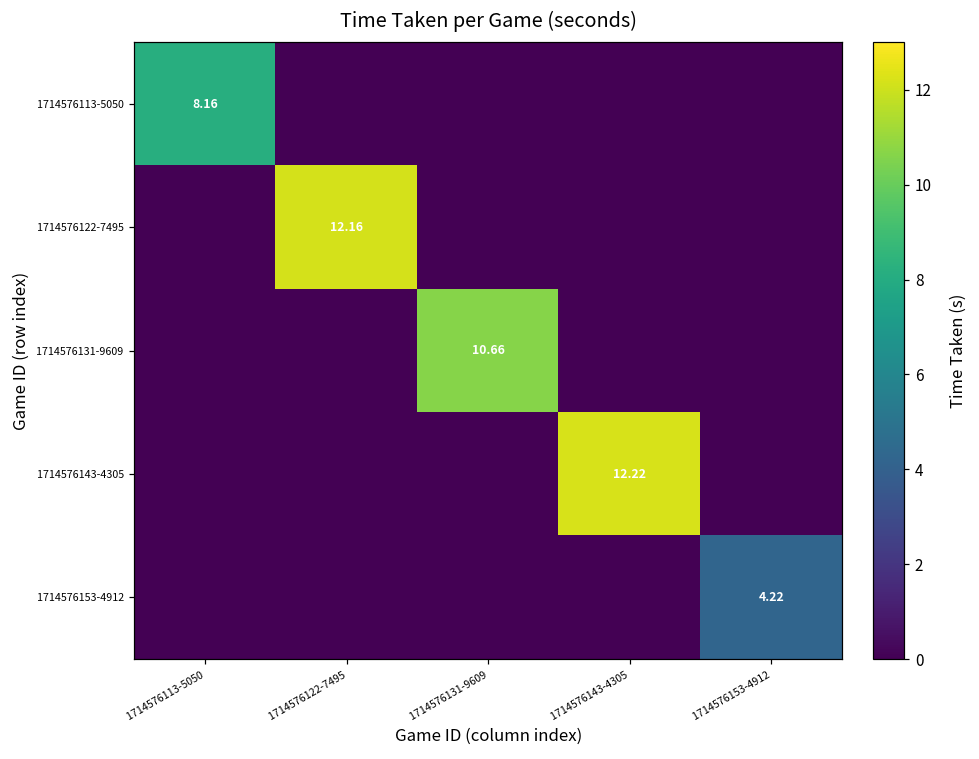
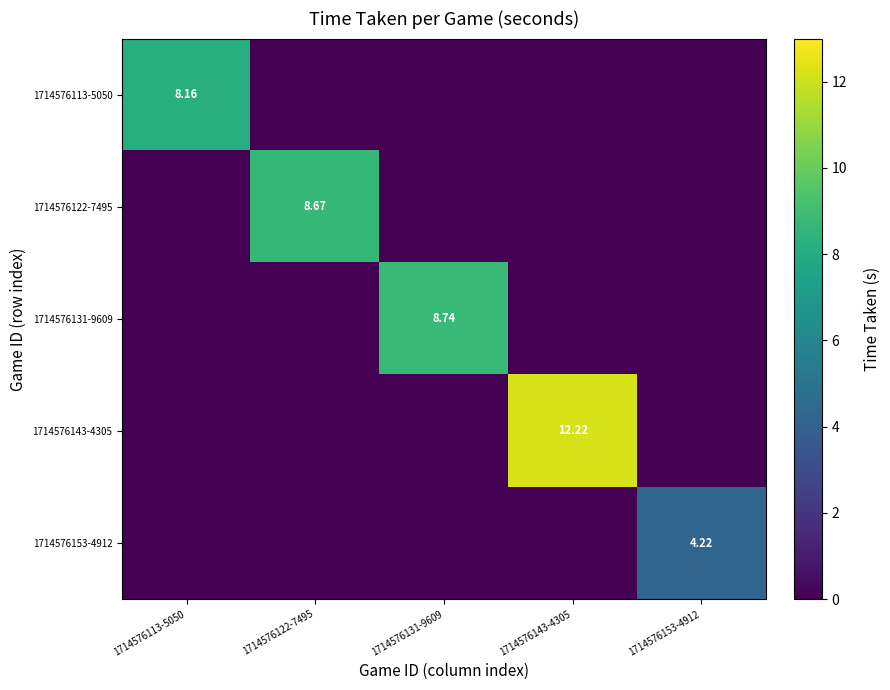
  {
    "1714576113-5050": {
      "1714576113-5050": 8.16
    },
    "1714576122-7495": {
-     "1714576122-7495": 12.16
+     "1714576122-7495": 8.67
    },
    "1714576131-9609": {
-     "1714576131-9609": 10.66
+     "1714576131-9609": 8.74
    },
    "1714576143-4305": {
      "1714576143-4305": 12.22
    },
    "1714576153-4912": {
      "1714576153-4912": 4.22
    }
  }
